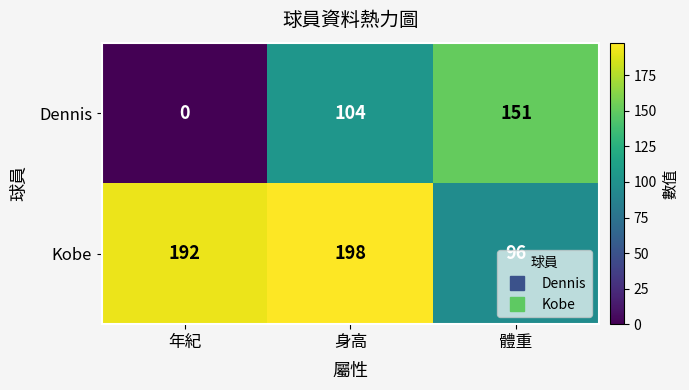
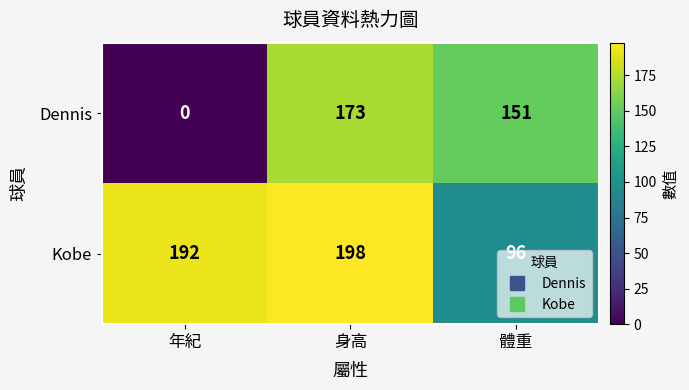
  {
    "Dennis": {
      "年紀": 0,
-     "身高": 104,
+     "身高": 173,
      "體重": 151
    },
    "Kobe": {
      "年紀": 192,
      "身高": 198
    }
  }
